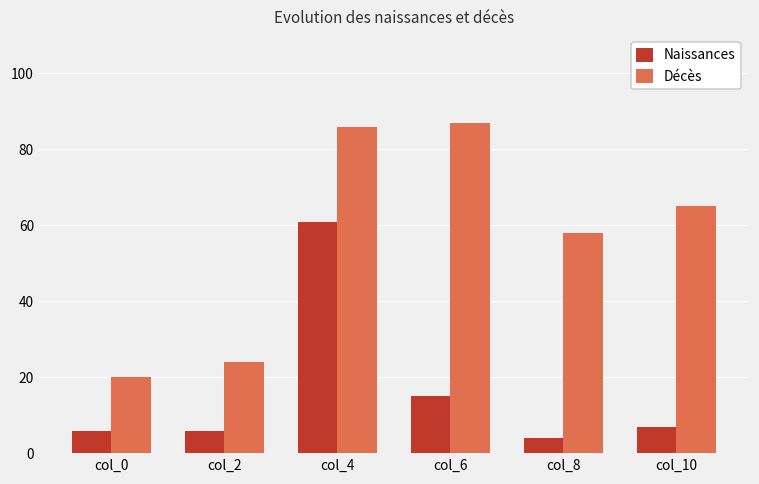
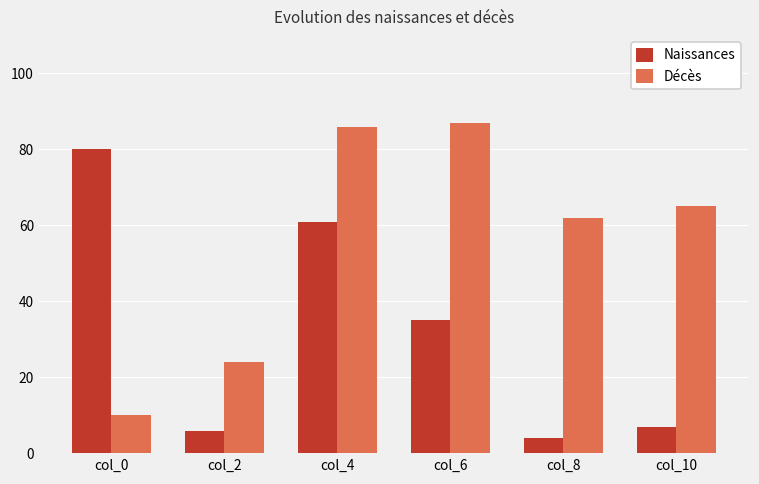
  {
    "Naissances": {
-     "col_0": 6,
+     "col_0": 80,
      "col_2": 6,
      "col_4": 61,
-     "col_6": 15,
+     "col_6": 35,
      "col_8": 4,
      "col_10": 7
    },
    "Décès": {
-     "col_0": 20,
+     "col_0": 10,
      "col_2": 24,
      "col_4": 86,
      "col_6": 87,
-     "col_8": 58,
+     "col_8": 62,
      "col_10": 65
    }
  }
